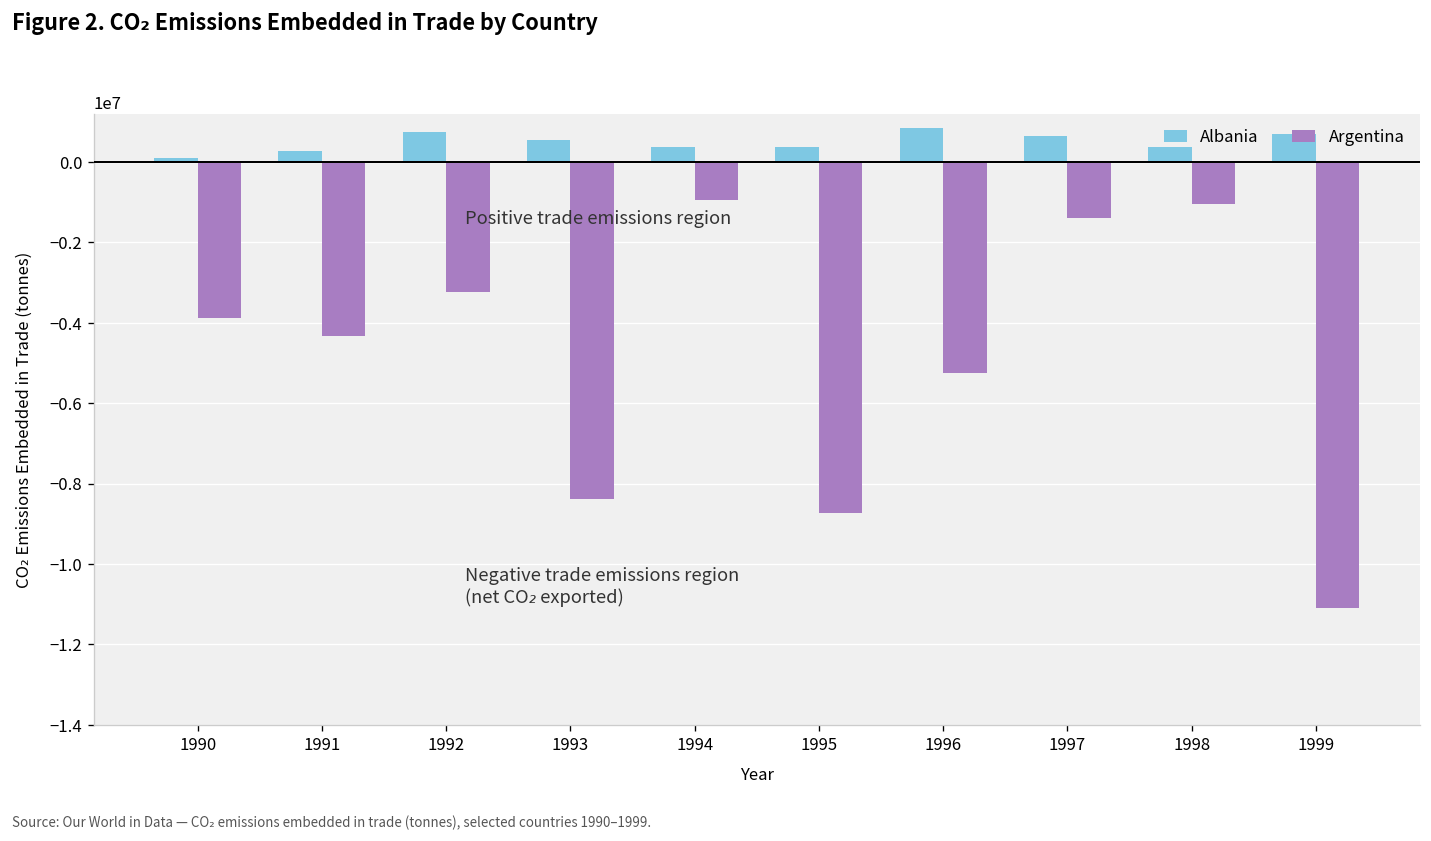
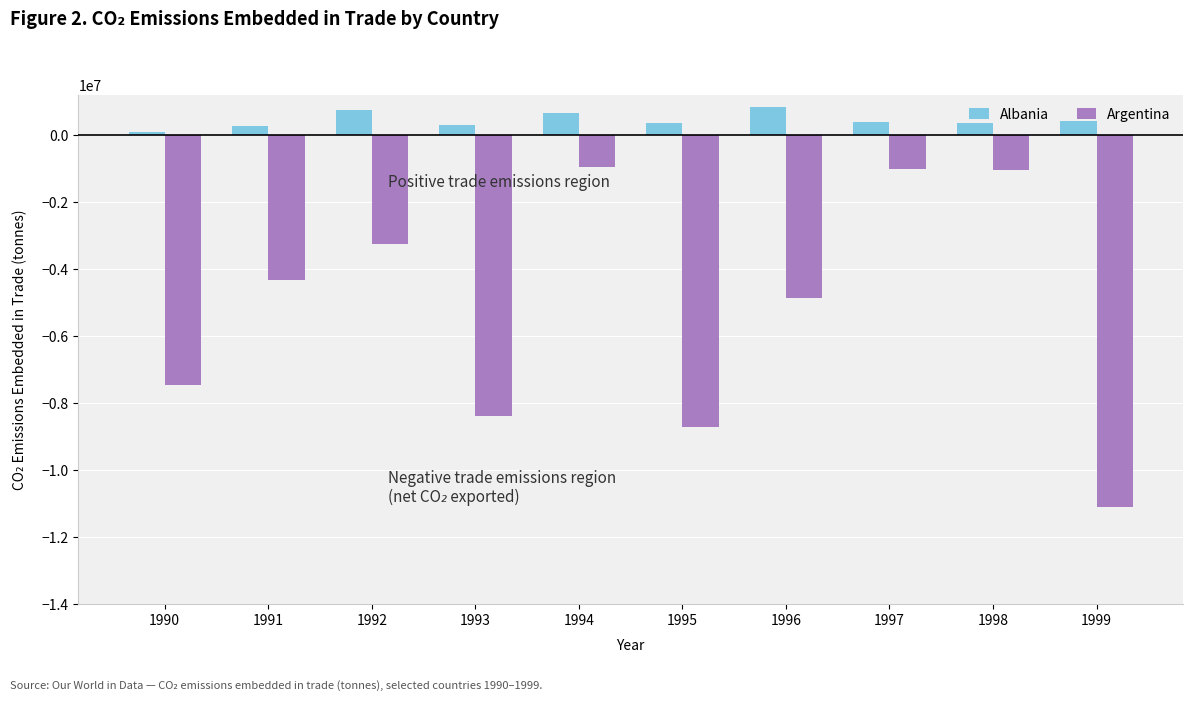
  {
    "Albania": {
      "1990": 100000,
      "1991": 300000,
      "1992": 700000,
-     "1993": 600000,
-     "1994": 400000,
+     "1993": 300000,
+     "1994": 700000,
      "1995": 400000,
      "1996": 900000,
-     "1997": 600000,
+     "1997": 400000,
      "1998": 400000,
-     "1999": 700000
+     "1999": 400000
    },
    "Argentina": {
-     "1990": -3900000,
+     "1990": -7500000,
      "1991": -4300000,
      "1992": -3200000,
      "1993": -8400000,
      "1994": -900000,
      "1995": -8700000,
-     "1996": -5200000,
-     "1997": -1400000,
+     "1996": -4900000,
+     "1997": -1000000,
      "1998": -1000000,
      "1999": -11100000
    }
  }
